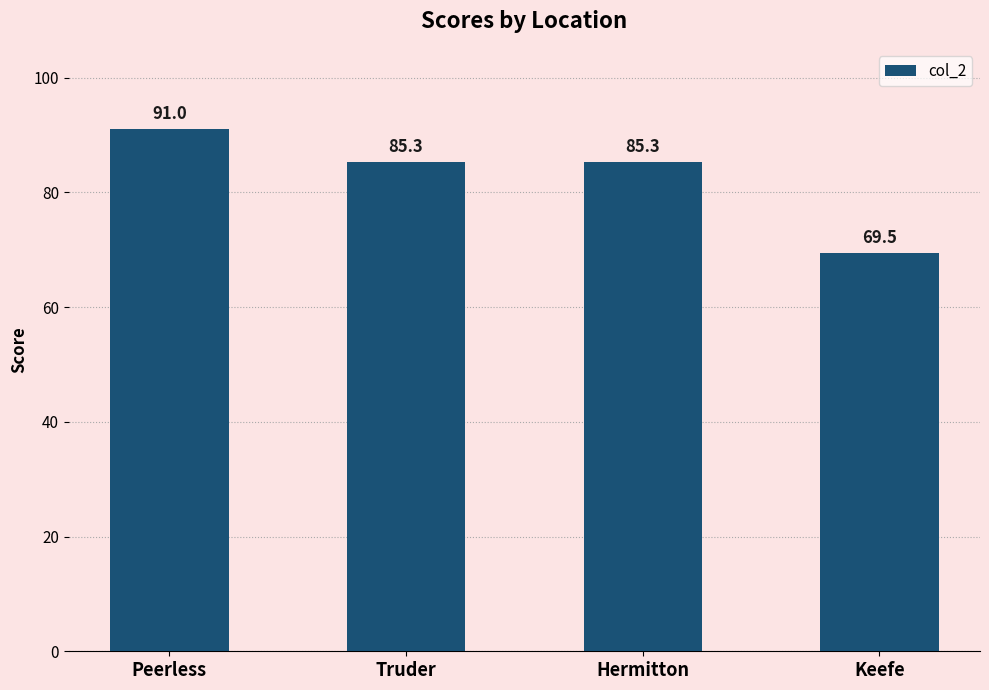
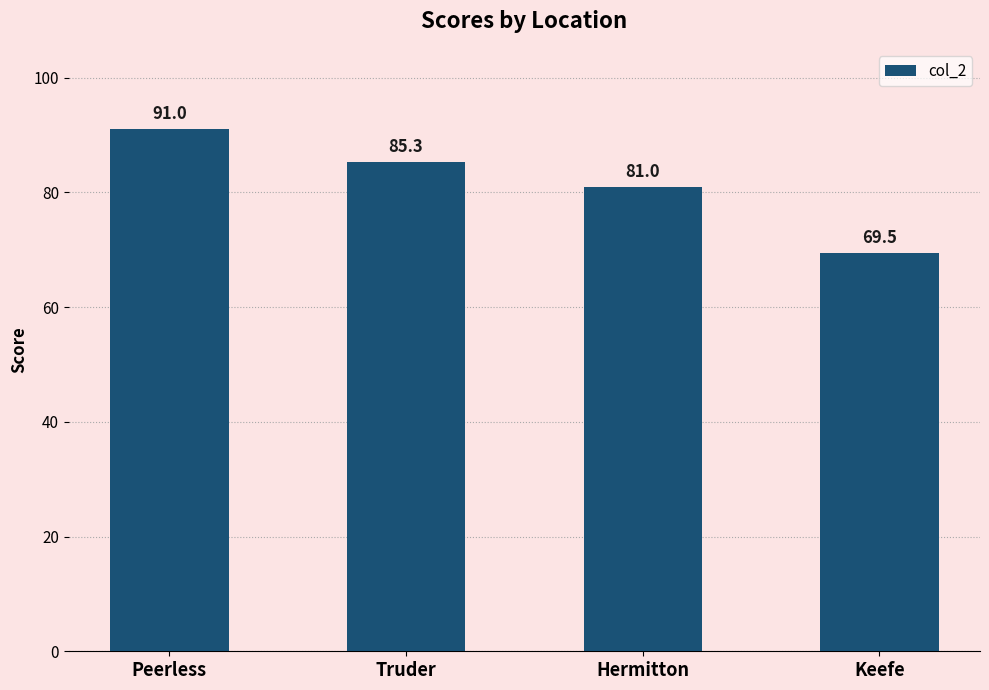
  {
    "Peerless": 91.0,
    "Truder": 85.3,
-   "Hermitton": 85.3,
+   "Hermitton": 81.0,
    "Keefe": 69.5
  }
